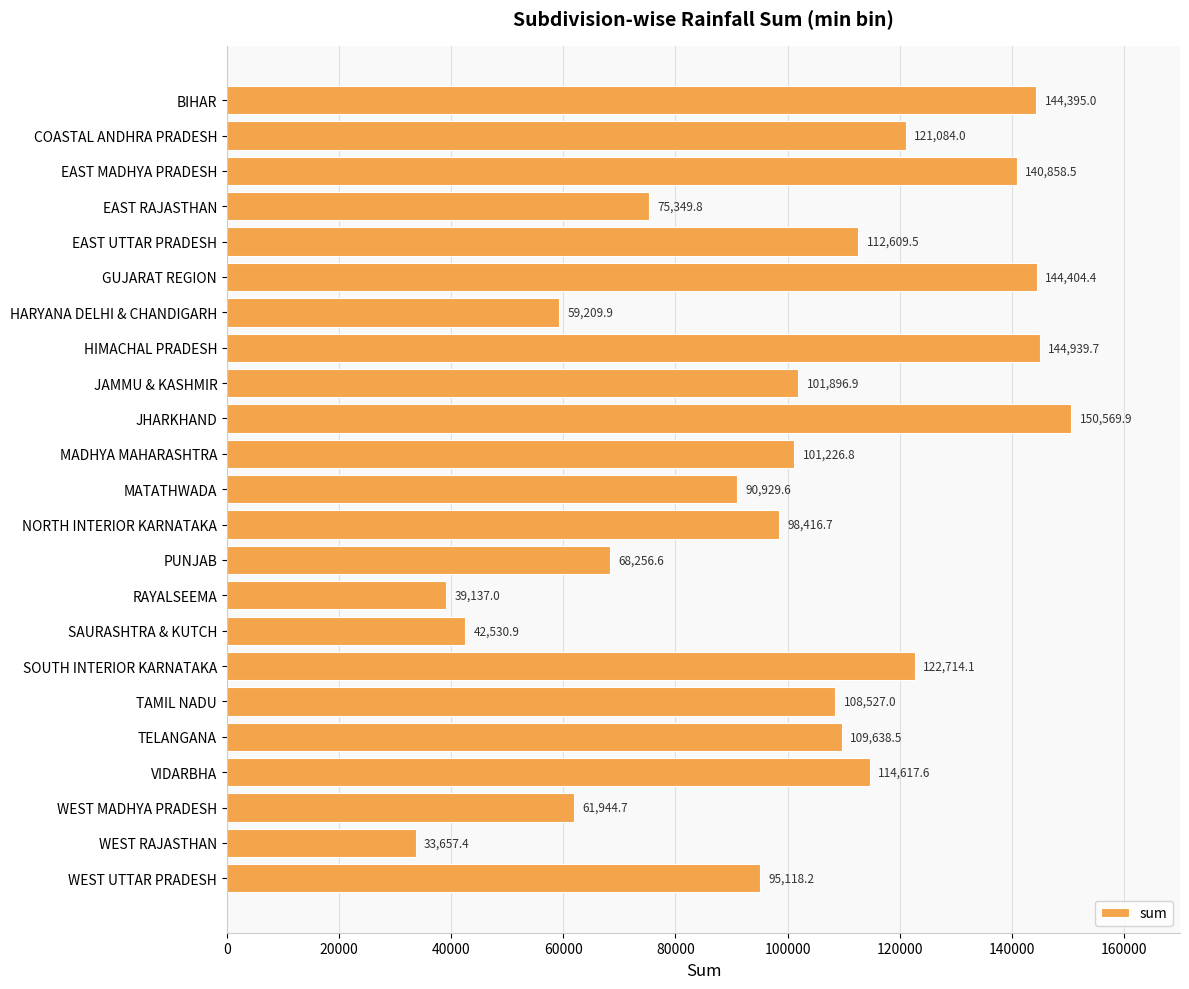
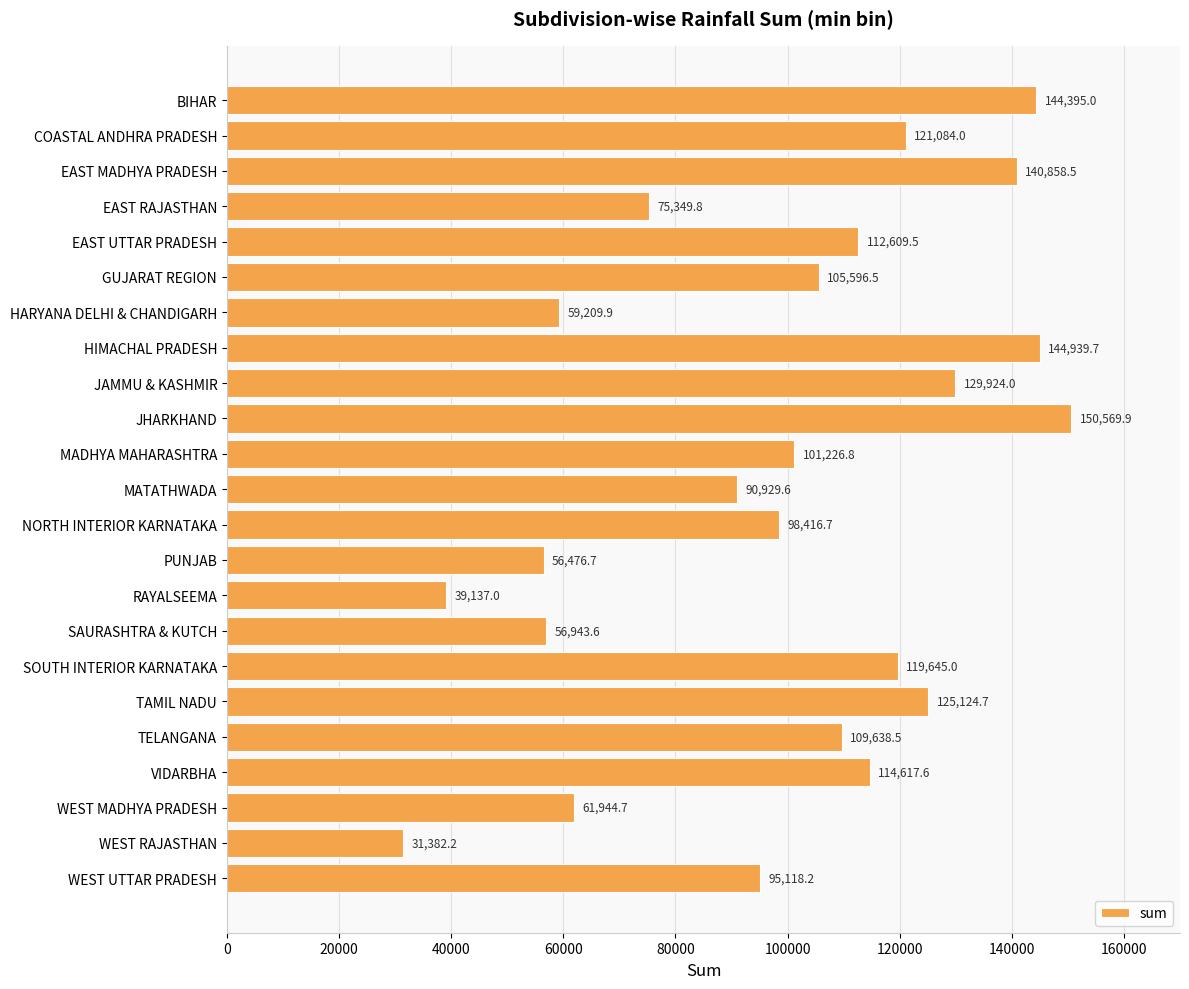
  {
    "BIHAR": "144,395.0",
    "COASTAL ANDHRA PRADESH": "121,084.0",
    "EAST MADHYA PRADESH": "140,858.5",
    "EAST RAJASTHAN": "75,349.8",
    "EAST UTTAR PRADESH": "112,609.5",
-   "GUJARAT REGION": "144,404.4",
+   "GUJARAT REGION": "105,596.5",
    "HARYANA DELHI & CHANDIGARH": "59,209.9",
    "HIMACHAL PRADESH": "144,939.7",
-   "JAMMU & KASHMIR": "101,896.9",
+   "JAMMU & KASHMIR": "129,924.0",
    "JHARKHAND": "150,569.9",
    "MADHYA MAHARASHTRA": "101,226.8",
    "MATATHWADA": "90,929.6",
    "NORTH INTERIOR KARNATAKA": "98,416.7",
-   "PUNJAB": "68,256.6",
+   "PUNJAB": "56,476.7",
    "RAYALSEEMA": "39,137.0",
-   "SAURASHTRA & KUTCH": "42,530.9",
-   "SOUTH INTERIOR KARNATAKA": "122,714.1",
-   "TAMIL NADU": "108,527.0",
+   "SAURASHTRA & KUTCH": "56,943.6",
+   "SOUTH INTERIOR KARNATAKA": "119,645.0",
+   "TAMIL NADU": "125,124.7",
    "TELANGANA": "109,638.5",
    "VIDARBHA": "114,617.6",
    "WEST MADHYA PRADESH": "61,944.7",
-   "WEST RAJASTHAN": "33,657.4",
+   "WEST RAJASTHAN": "31,382.2",
    "WEST UTTAR PRADESH": "95,118.2"
  }
